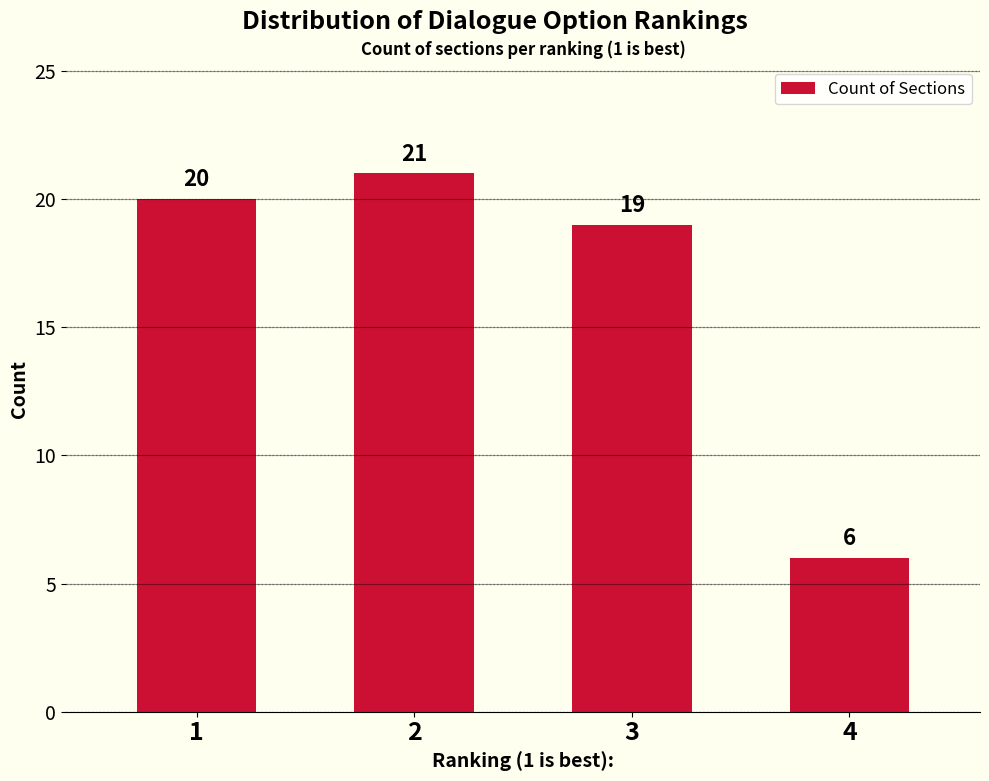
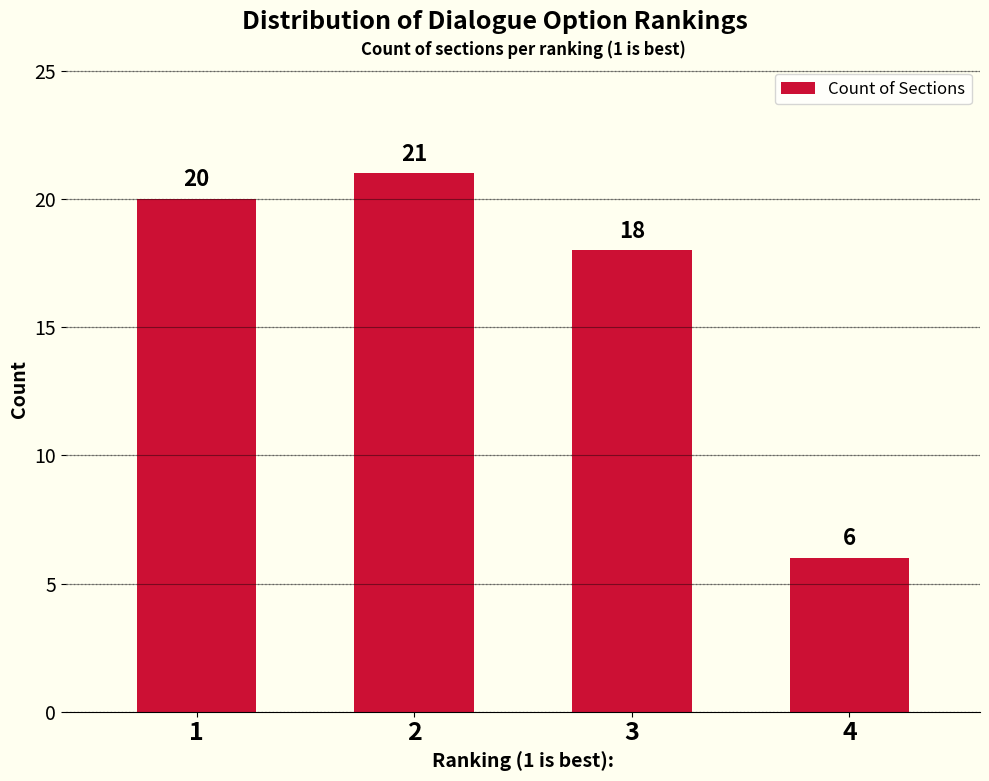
  {
    "1": 20,
    "2": 21,
-   "3": 19,
+   "3": 18,
    "4": 6
  }
